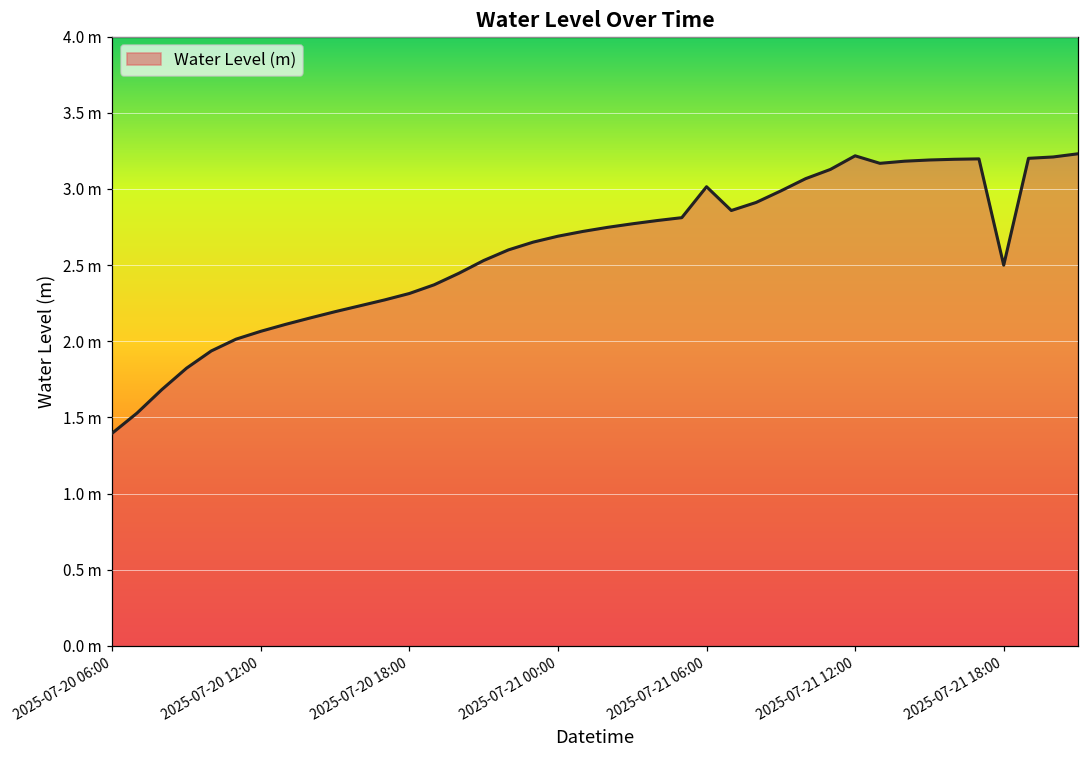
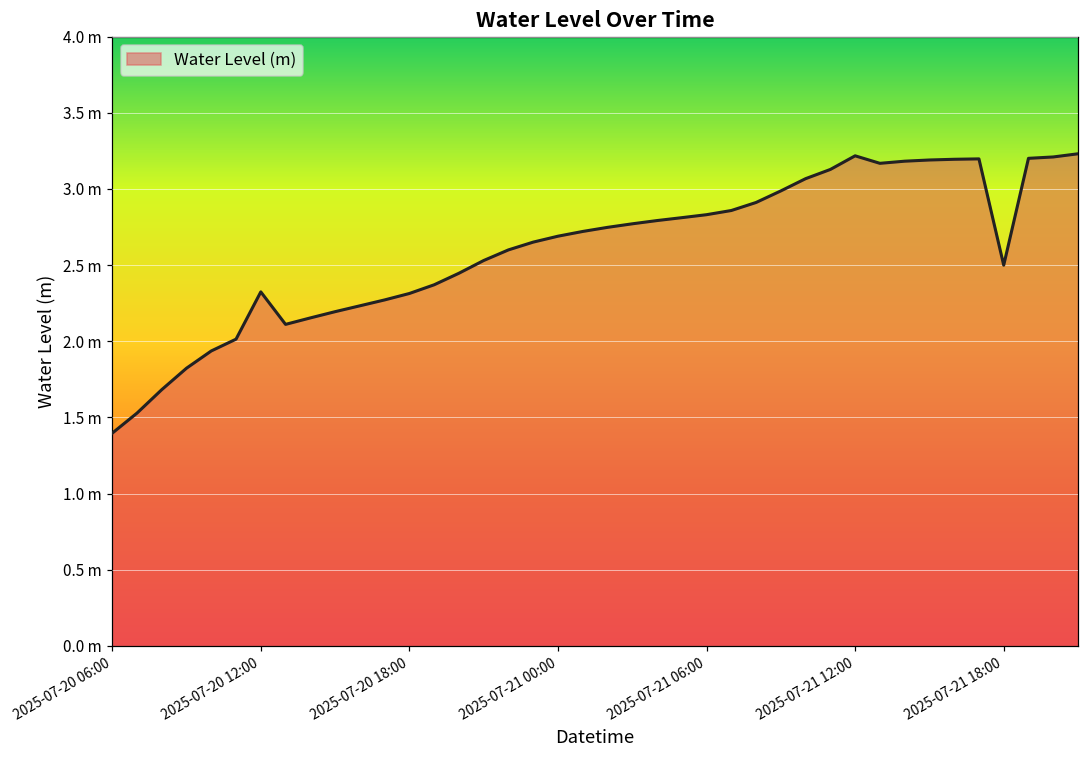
  {
    "2025-07-20 06:00": "1.40 m",
-   "2025-07-20 12:00": "2.07 m",
+   "2025-07-20 12:00": "2.32 m",
    "2025-07-20 18:00": "2.31 m",
    "2025-07-21 00:00": "2.69 m",
-   "2025-07-21 06:00": "3.01 m",
+   "2025-07-21 06:00": "2.83 m",
    "2025-07-21 12:00": "3.22 m",
    "2025-07-21 18:00": "2.50 m"
  }
